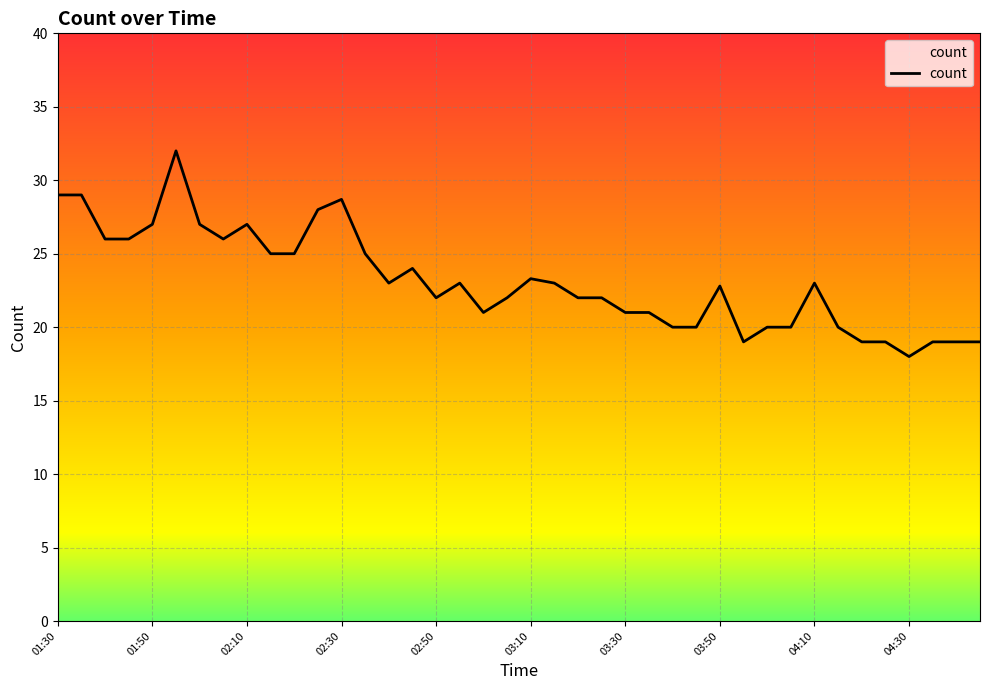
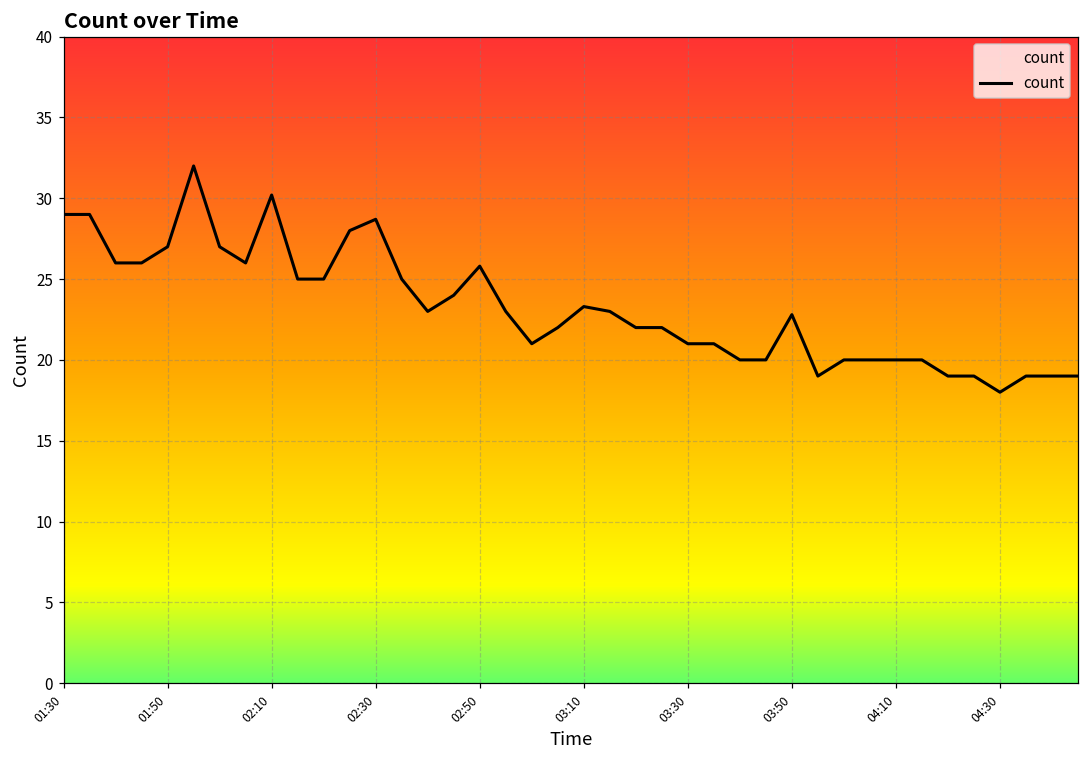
  {
    "01:30": 29.0,
    "01:50": 27.0,
-   "02:10": 27.0,
+   "02:10": 30.2,
    "02:30": 28.7,
-   "02:50": 22.0,
+   "02:50": 25.8,
    "03:10": 23.3,
    "03:30": 21.0,
    "03:50": 22.8,
-   "04:10": 23,
+   "04:10": 20,
    "04:30": 18.0
  }
